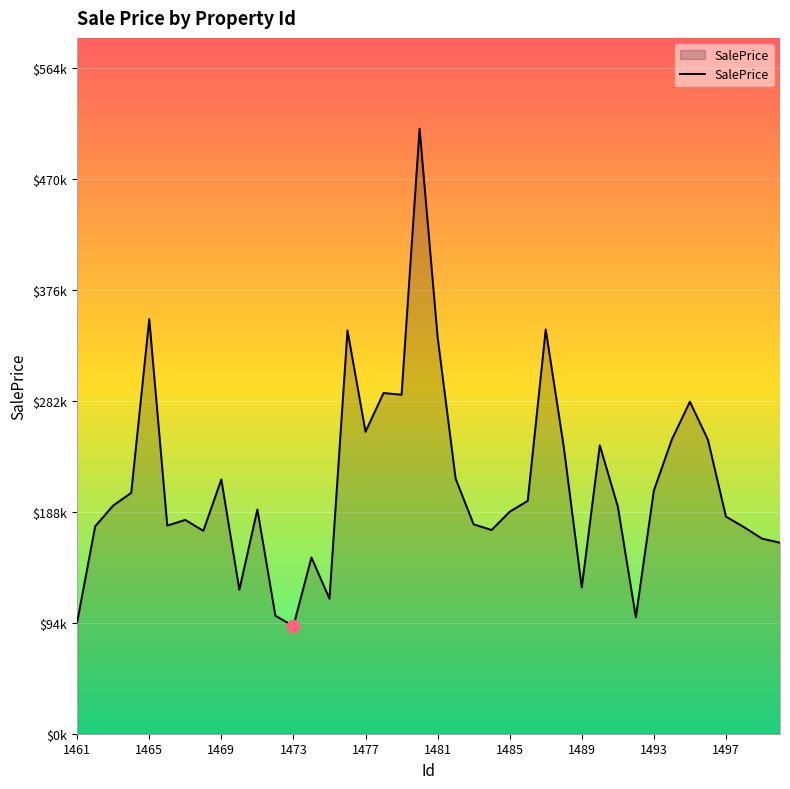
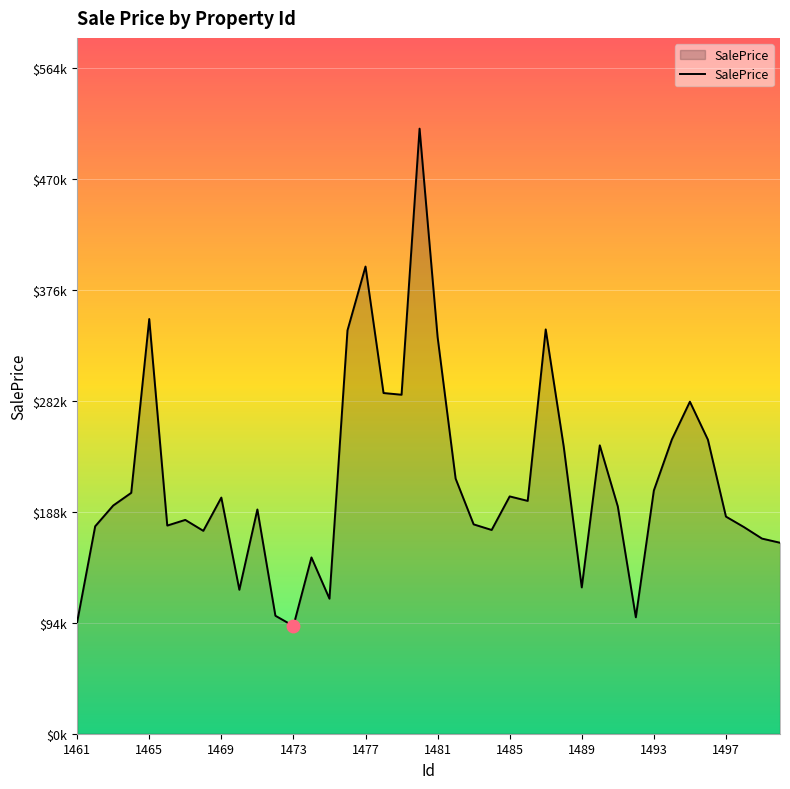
  {
    "SalePrice": {
      "1461": "$95000",
      "1465": "$351000",
-     "1469": "$215000",
-     "1477": "$256000",
+     "1469": "$200000",
+     "1477": "$396000",
      "1481": "$336000",
-     "1485": "$188000",
+     "1485": "$201000",
      "1489": "$124000",
      "1493": "$206000",
      "1497": "$184000"
    }
  }
